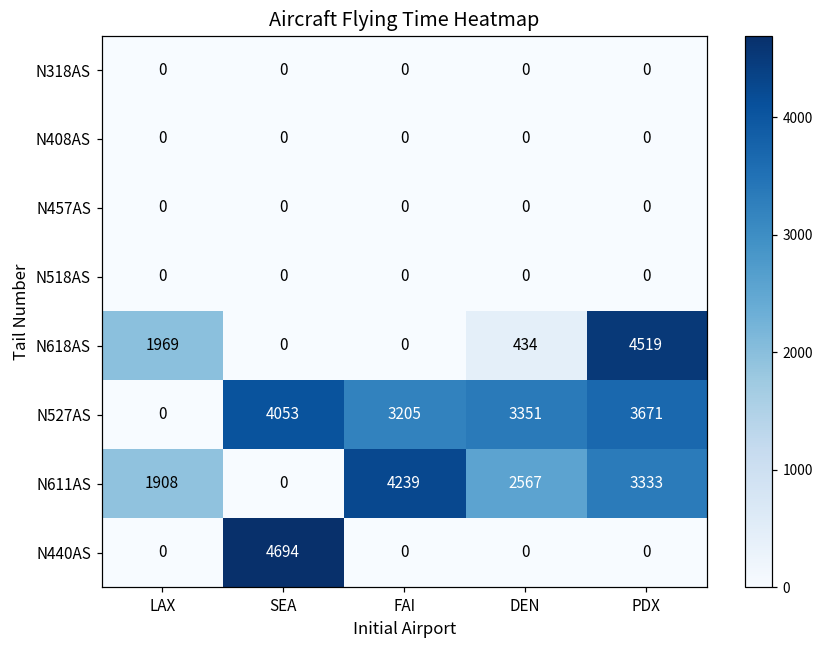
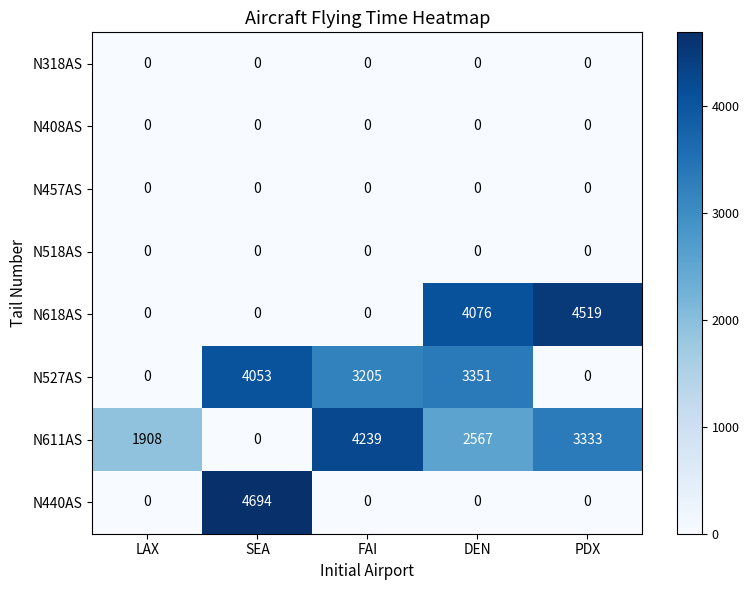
  {
    "N318AS": {
      "LAX": 0,
      "SEA": 0,
      "FAI": 0,
      "DEN": 0,
      "PDX": 0
    },
    "N408AS": {
      "LAX": 0,
      "SEA": 0,
      "FAI": 0,
      "DEN": 0,
      "PDX": 0
    },
    "N457AS": {
      "LAX": 0,
      "SEA": 0,
      "FAI": 0,
      "DEN": 0,
      "PDX": 0
    },
    "N518AS": {
      "LAX": 0,
      "SEA": 0,
      "FAI": 0,
      "DEN": 0,
      "PDX": 0
    },
    "N618AS": {
-     "LAX": 1969,
+     "LAX": 0,
      "SEA": 0,
      "FAI": 0,
-     "DEN": 434,
+     "DEN": 4076,
      "PDX": 4519
    },
    "N527AS": {
      "LAX": 0,
      "SEA": 4053,
      "FAI": 3205,
      "DEN": 3351,
-     "PDX": 3671
+     "PDX": 0
    },
    "N611AS": {
      "LAX": 1908,
      "SEA": 0,
      "FAI": 4239,
      "DEN": 2567,
      "PDX": 3333
    },
    "N440AS": {
      "LAX": 0,
      "SEA": 4694,
      "FAI": 0,
      "DEN": 0,
      "PDX": 0
    }
  }
